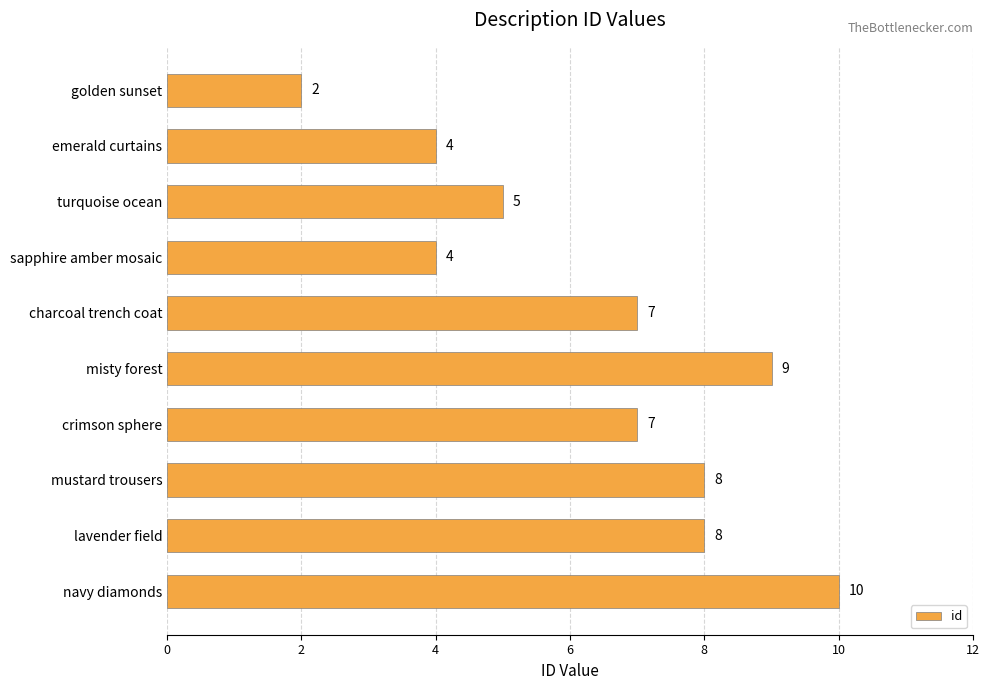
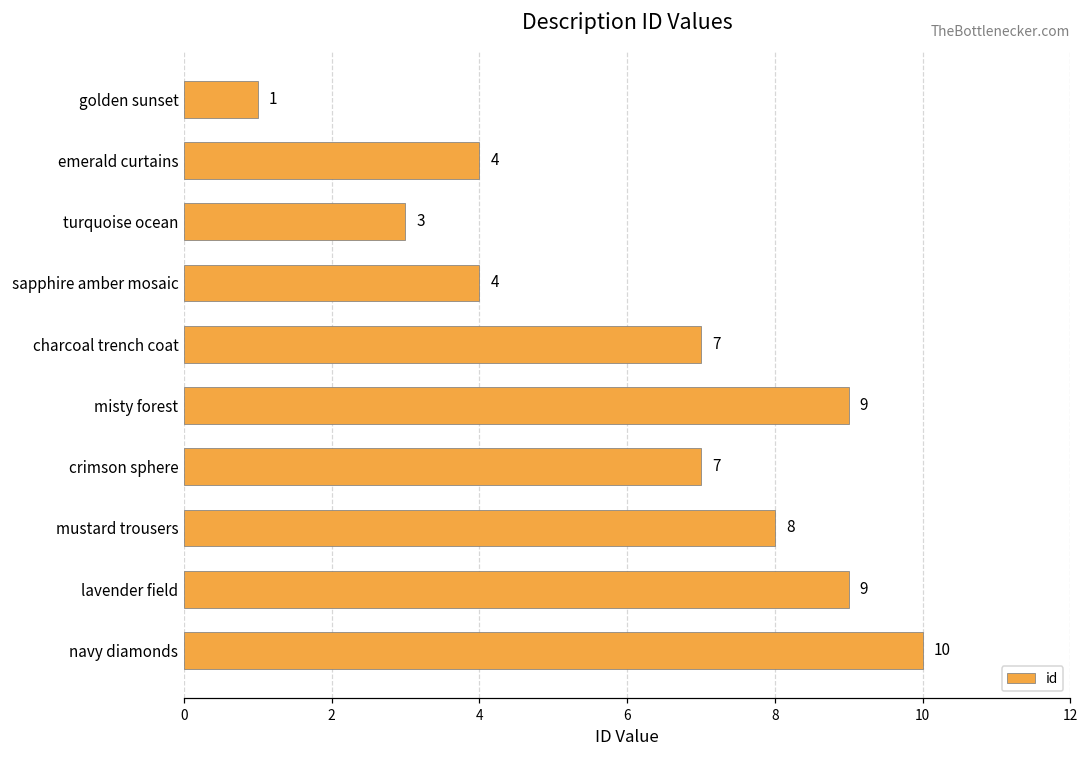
  {
-   "golden sunset": 2,
+   "golden sunset": 1,
    "emerald curtains": 4,
-   "turquoise ocean": 5,
+   "turquoise ocean": 3,
    "sapphire amber mosaic": 4,
    "charcoal trench coat": 7,
    "misty forest": 9,
    "crimson sphere": 7,
    "mustard trousers": 8,
-   "lavender field": 8,
+   "lavender field": 9,
    "navy diamonds": 10
  }
